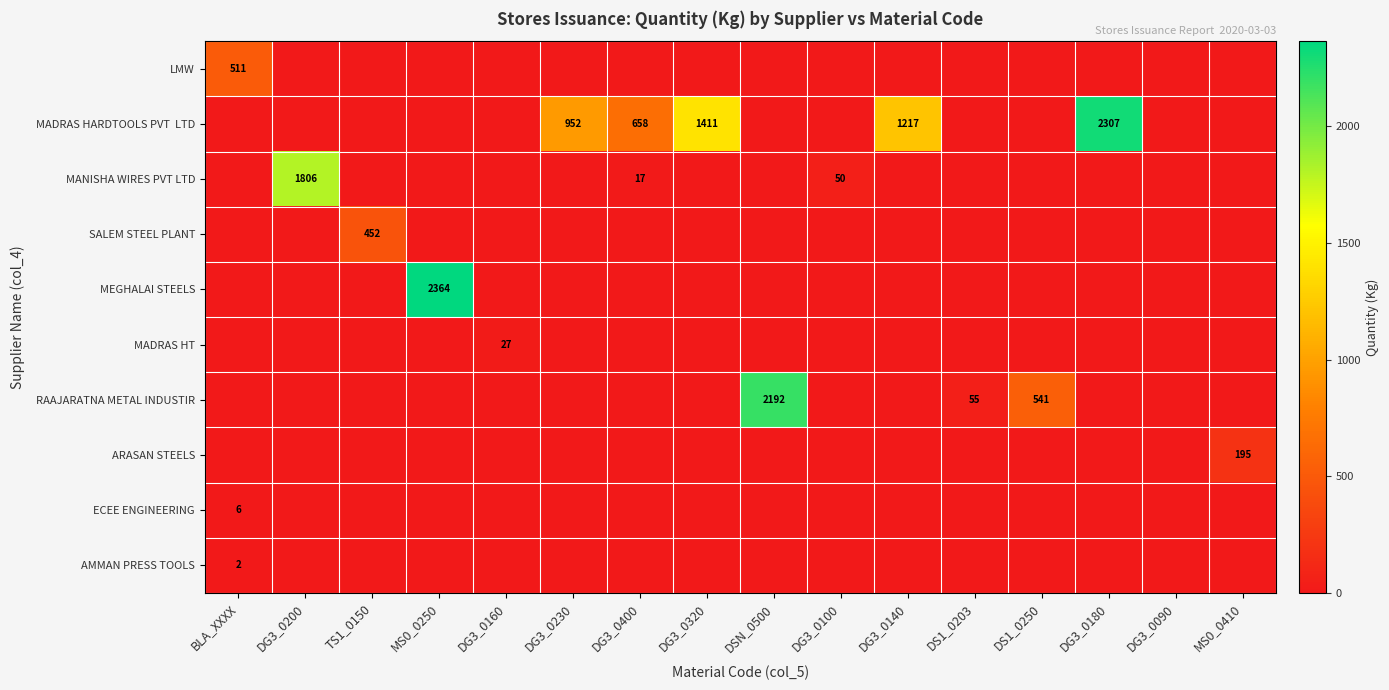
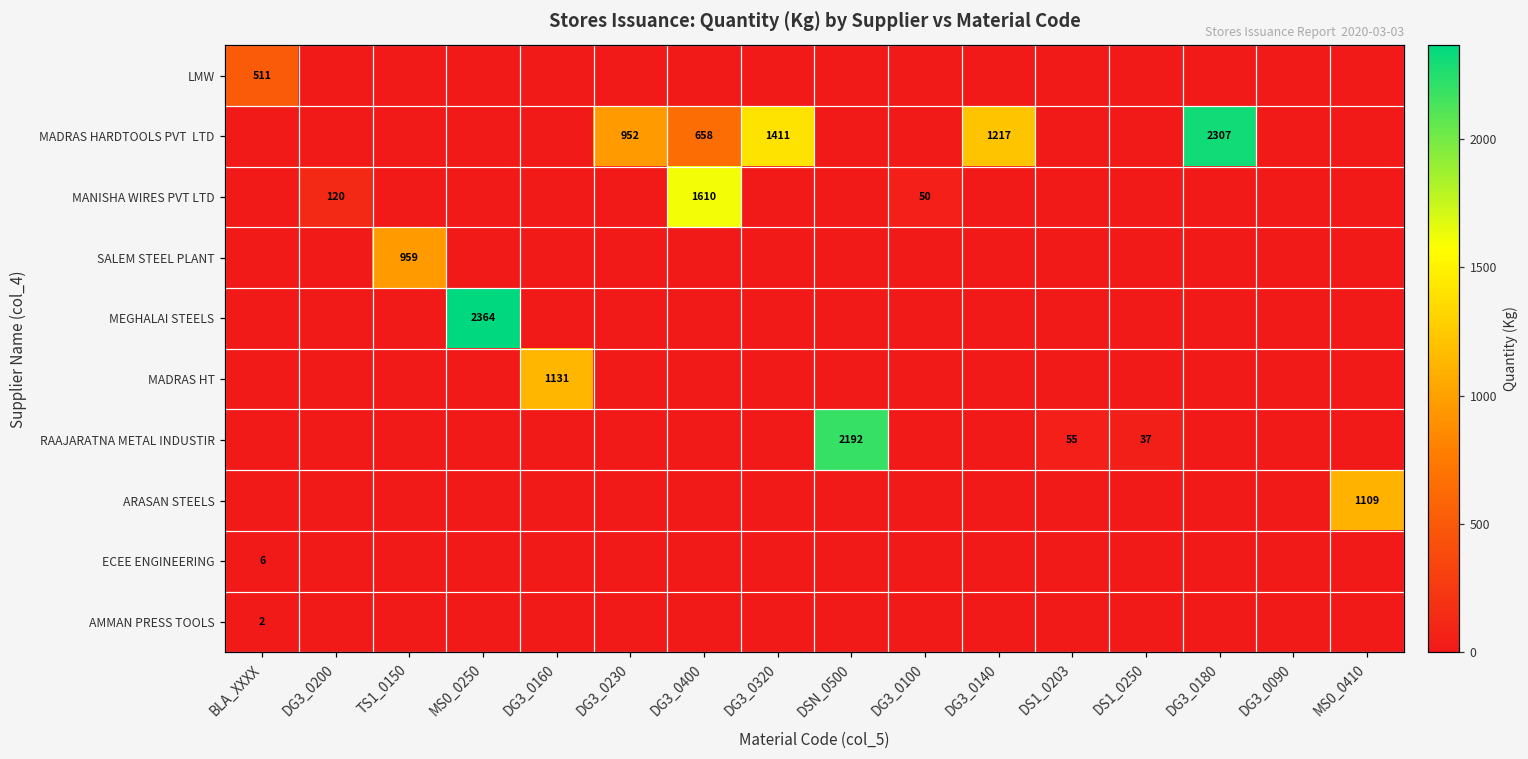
  {
    "LMW": {
      "BLA_XXXX": 511
    },
    "MADRAS HARDTOOLS PVT LTD": {
      "DG3_0230": 952,
      "DG3_0400": 658,
      "DG3_0320": 1411,
      "DG3_0140": 1217,
      "DG3_0180": 2307
    },
    "MANISHA WIRES PVT LTD": {
-     "DG3_0200": 1806,
-     "DG3_0400": 17,
+     "DG3_0200": 120,
+     "DG3_0400": 1610,
      "DG3_0100": 50
    },
    "SALEM STEEL PLANT": {
-     "TS1_0150": 452
+     "TS1_0150": 959
    },
    "MEGHALAI STEELS": {
      "MS0_0250": 2364
    },
    "MADRAS HT": {
-     "DG3_0160": 27
+     "DG3_0160": 1131
    },
    "RAAJARATNA METAL INDUSTIR": {
      "DSN_0500": 2192,
      "DS1_0203": 55,
-     "DS1_0250": 541
+     "DS1_0250": 37
    },
    "ARASAN STEELS": {
-     "MS0_0410": 195
+     "MS0_0410": 1109
    },
    "ECEE ENGINEERING": {
      "BLA_XXXX": 6
    },
    "AMMAN PRESS TOOLS": {
      "BLA_XXXX": 2
    }
  }
